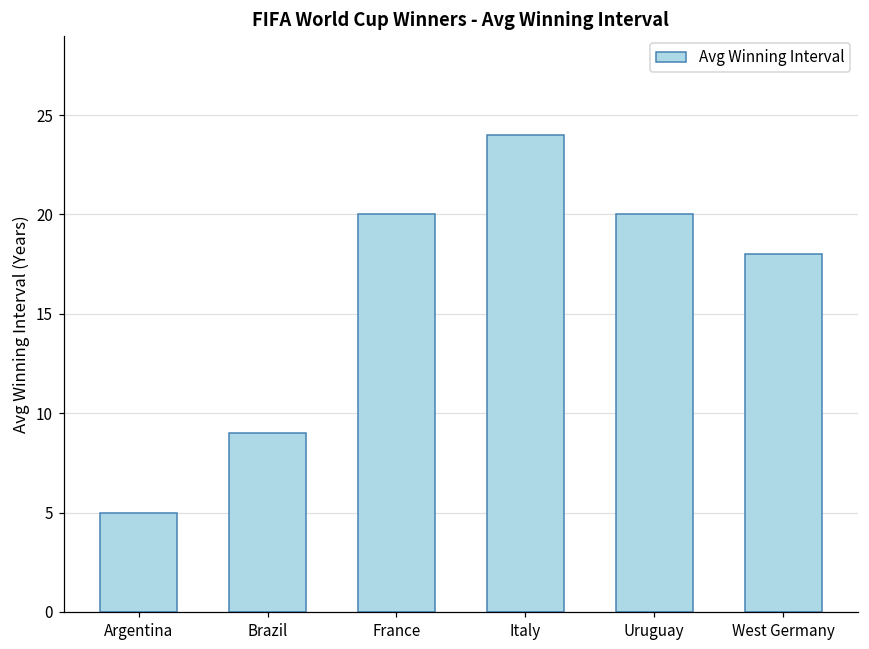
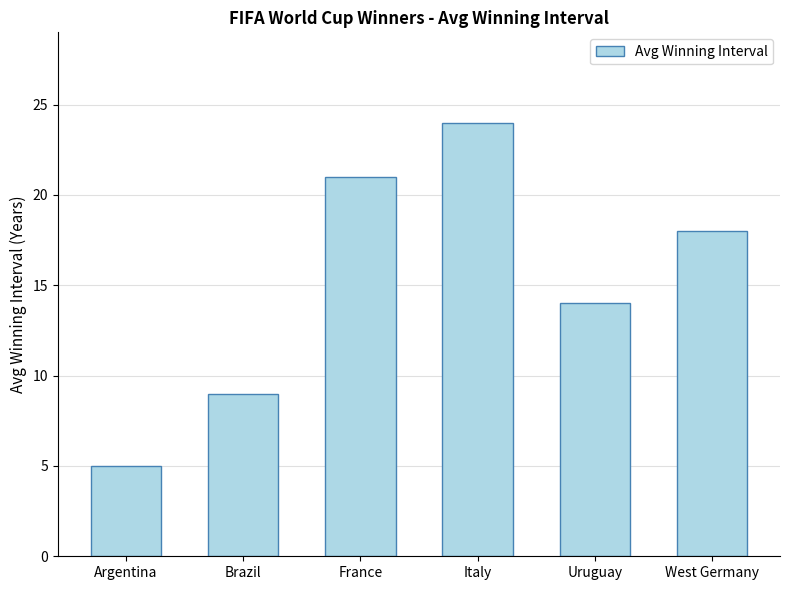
  {
    "Argentina": 5,
    "Brazil": 9,
-   "France": 20,
+   "France": 21,
    "Italy": 24,
-   "Uruguay": 20,
+   "Uruguay": 14,
    "West Germany": 18
  }
